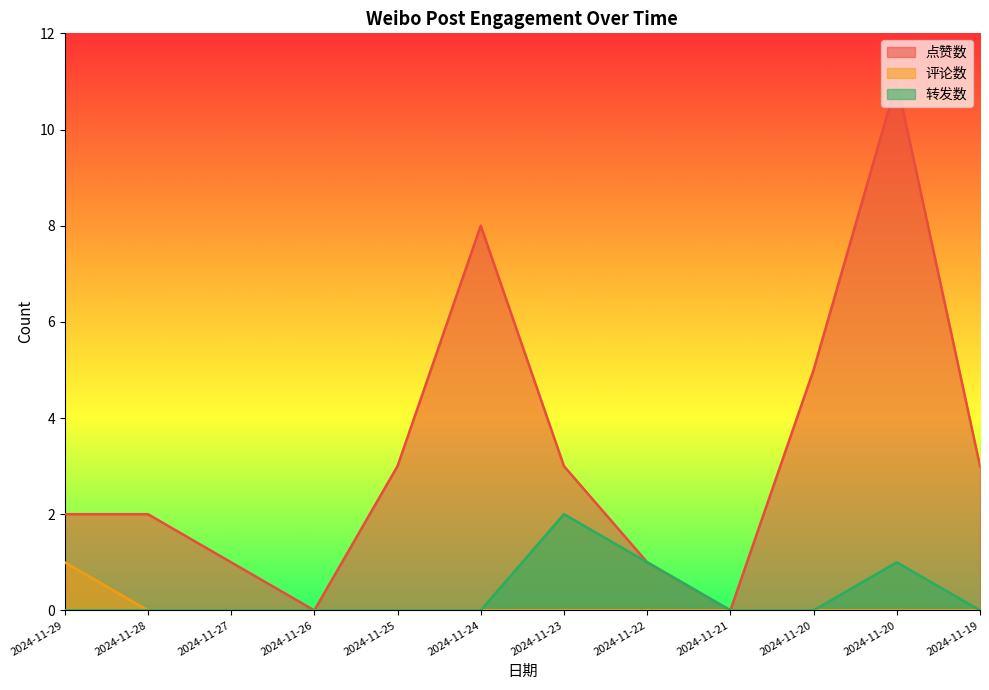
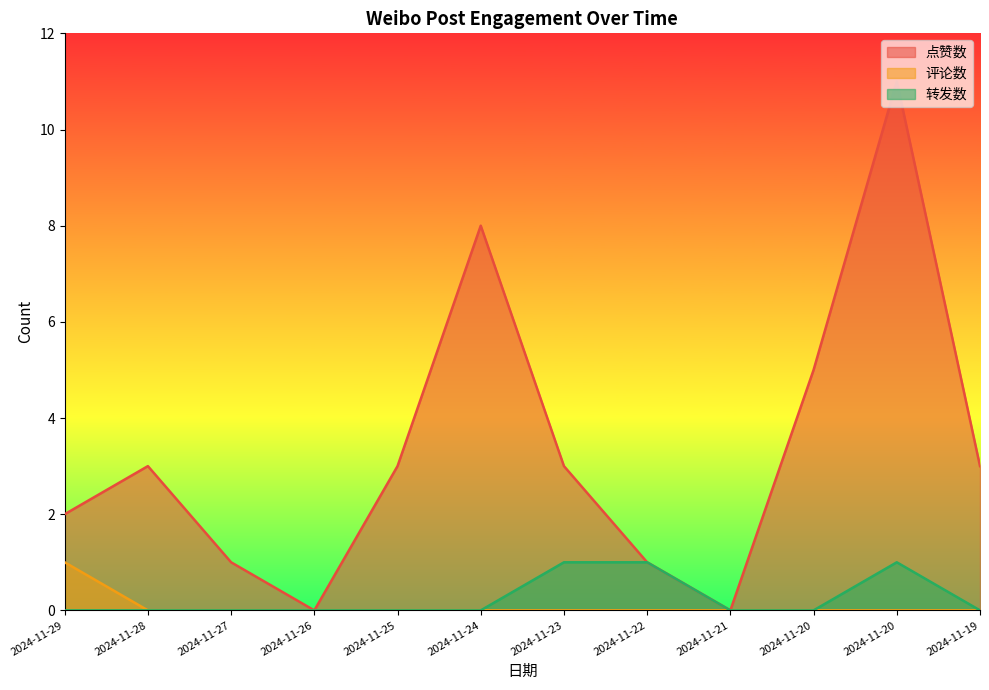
  {
    "点赞数": {
      "2024-11-29": 2,
-     "2024-11-28": 2,
+     "2024-11-28": 3,
      "2024-11-27": 1,
      "2024-11-25": 3,
      "2024-11-24": 8,
      "2024-11-23": 3,
      "2024-11-19": 3
    },
    "评论数": {
      "2024-11-29": 1,
      "2024-11-23": 0,
      "2024-11-22": 0
    },
    "转发数": {
      "2024-11-29": 0,
-     "2024-11-23": 2
+     "2024-11-23": 1
    }
  }
